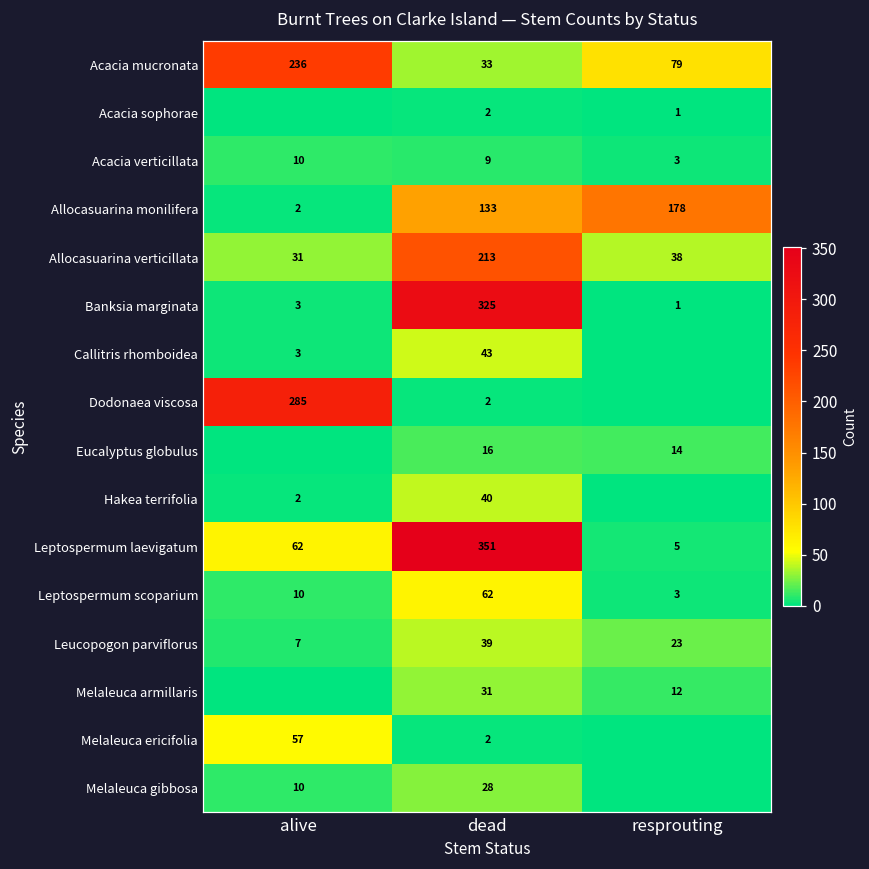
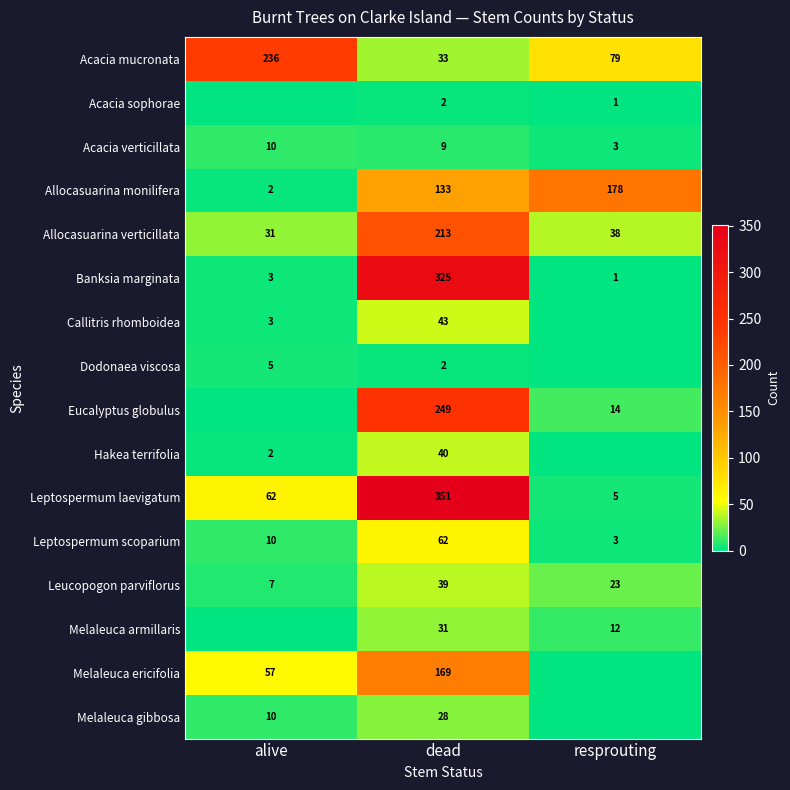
  {
    "Acacia mucronata": {
      "alive": 236,
      "dead": 33,
      "resprouting": 79
    },
    "Acacia sophorae": {
      "dead": 2,
      "resprouting": 1
    },
    "Acacia verticillata": {
      "alive": 10,
      "dead": 9,
      "resprouting": 3
    },
    "Allocasuarina monilifera": {
      "alive": 2,
      "dead": 133,
      "resprouting": 178
    },
    "Allocasuarina verticillata": {
      "alive": 31,
      "dead": 213,
      "resprouting": 38
    },
    "Banksia marginata": {
      "alive": 3,
      "dead": 325,
      "resprouting": 1
    },
    "Callitris rhomboidea": {
      "alive": 3,
      "dead": 43
    },
    "Dodonaea viscosa": {
-     "alive": 285,
+     "alive": 5,
      "dead": 2
    },
    "Eucalyptus globulus": {
-     "dead": 16,
+     "dead": 249,
      "resprouting": 14
    },
    "Hakea terrifolia": {
      "alive": 2,
      "dead": 40
    },
    "Leptospermum laevigatum": {
      "alive": 62,
      "dead": 351,
      "resprouting": 5
    },
    "Leptospermum scoparium": {
      "alive": 10,
      "dead": 62,
      "resprouting": 3
    },
    "Leucopogon parviflorus": {
      "alive": 7,
      "dead": 39,
      "resprouting": 23
    },
    "Melaleuca armillaris": {
      "dead": 31,
      "resprouting": 12
    },
    "Melaleuca ericifolia": {
      "alive": 57,
-     "dead": 2
+     "dead": 169
    },
    "Melaleuca gibbosa": {
      "alive": 10,
      "dead": 28
    }
  }
